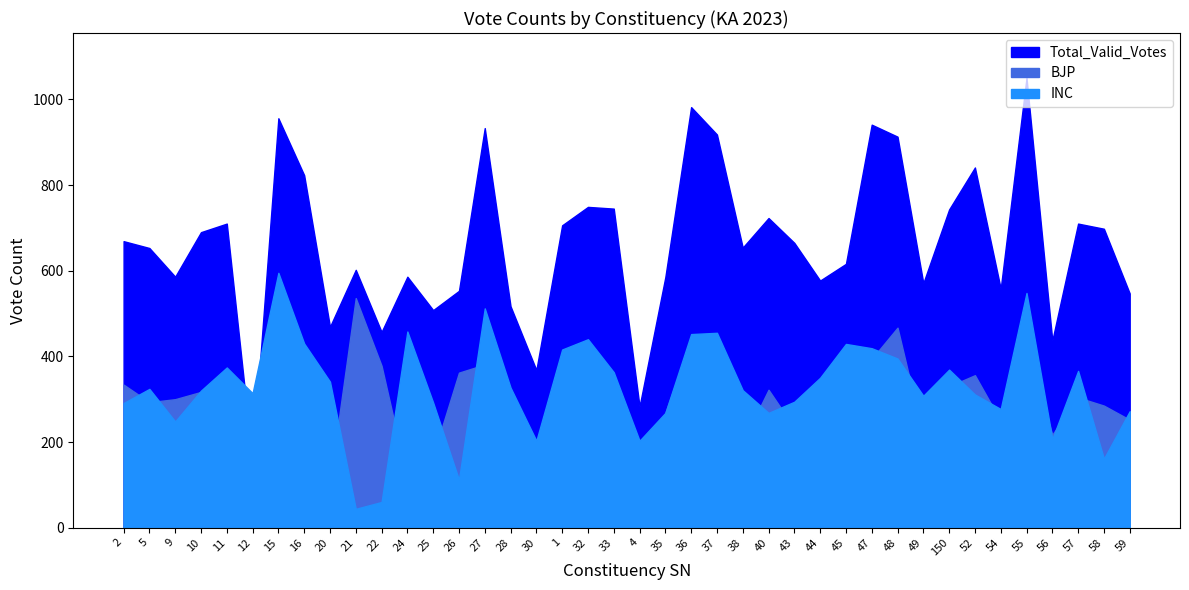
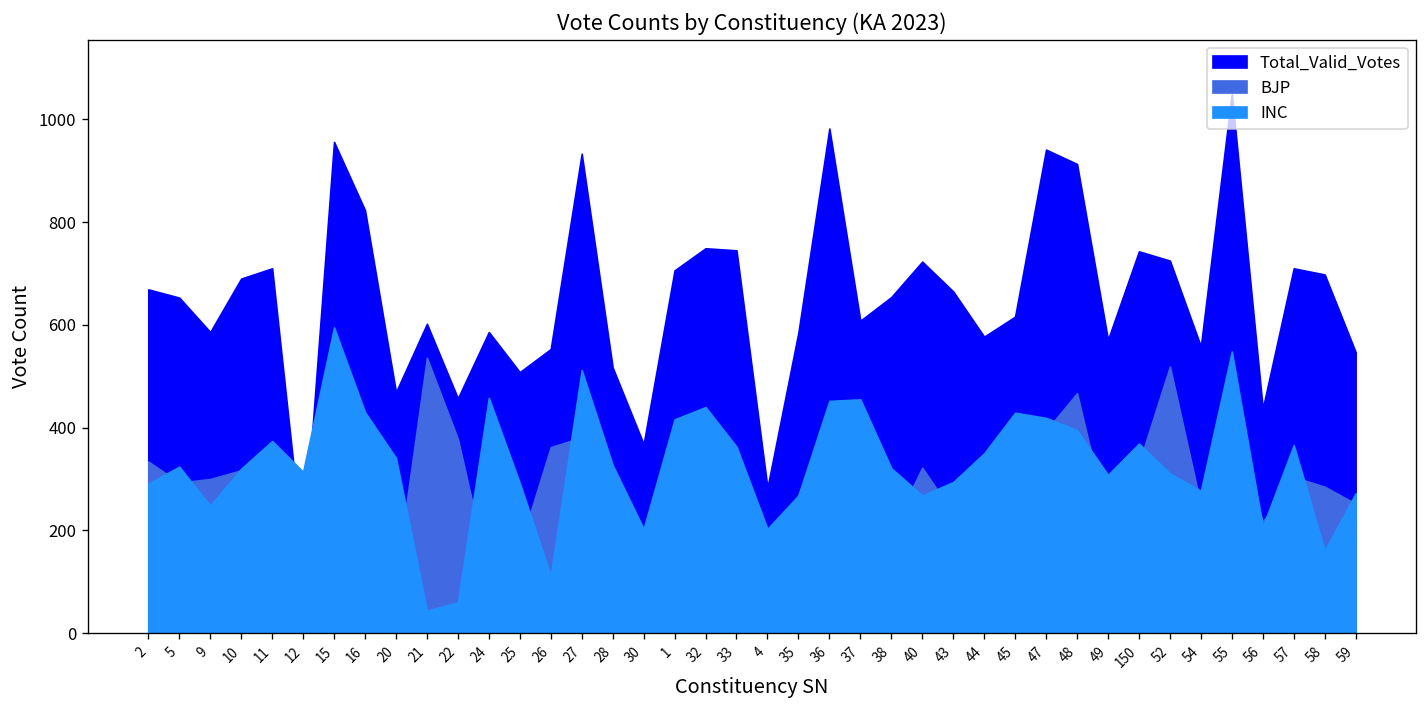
  {
    "Total_Valid_Votes": {
      "2": 670,
      "5": 650,
      "9": 590,
      "10": 690,
      "11": 710,
      "15": 960,
      "16": 820,
      "20": 470,
      "21": 600,
      "22": 460,
      "24": 590,
      "25": 510,
      "26": 550,
      "27": 930,
      "28": 520,
      "30": 370,
      "1": 710,
      "32": 750,
      "33": 750,
      "4": 280,
      "35": 590,
      "36": 980,
-     "37": 920,
+     "37": 610,
      "38": 650,
      "40": 720,
      "43": 670,
      "44": 580,
      "45": 620,
      "47": 940,
      "48": 910,
      "49": 570,
      "150": 740,
-     "52": 840,
+     "52": 730,
      "54": 560,
      "56": 440,
      "57": 710,
      "58": 700,
      "59": 550
    },
    "BJP": {
      "2": 330,
      "9": 300,
      "21": 540,
      "22": 380,
      "26": 360,
      "40": 320,
      "48": 470,
-     "52": 360,
+     "52": 520,
      "56": 220,
      "58": 290
    },
    "INC": {
      "2": 290,
      "5": 320,
      "9": 250,
      "11": 370,
      "12": 310,
      "15": 600,
      "16": 430,
      "20": 340,
      "21": 40,
      "22": 60,
      "24": 460,
      "25": 290,
      "26": 110,
      "27": 510,
      "28": 330,
      "30": 200,
      "1": 420,
      "32": 440,
      "33": 360,
      "4": 200,
      "36": 450,
      "37": 460,
      "38": 320,
      "40": 270,
      "43": 290,
      "44": 350,
      "45": 430,
      "47": 420,
      "48": 400,
      "49": 310,
      "150": 370,
      "52": 310,
      "54": 280,
      "55": 550,
      "56": 210,
      "57": 370,
      "58": 160,
      "59": 270
    }
  }
